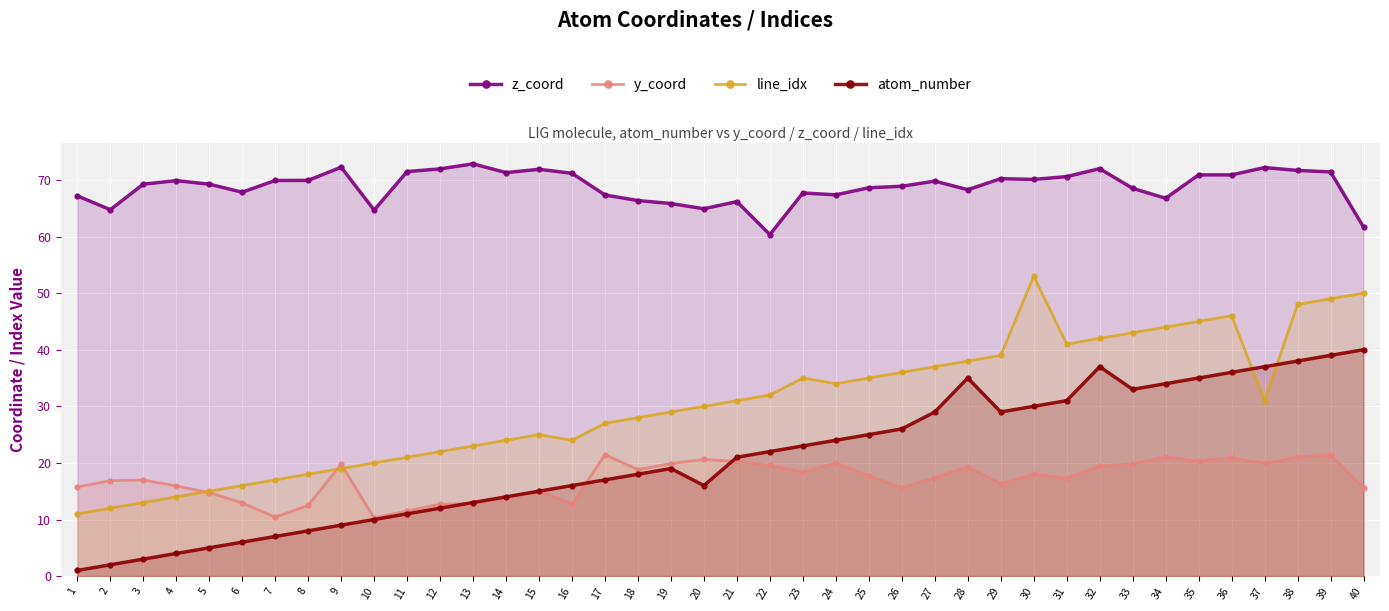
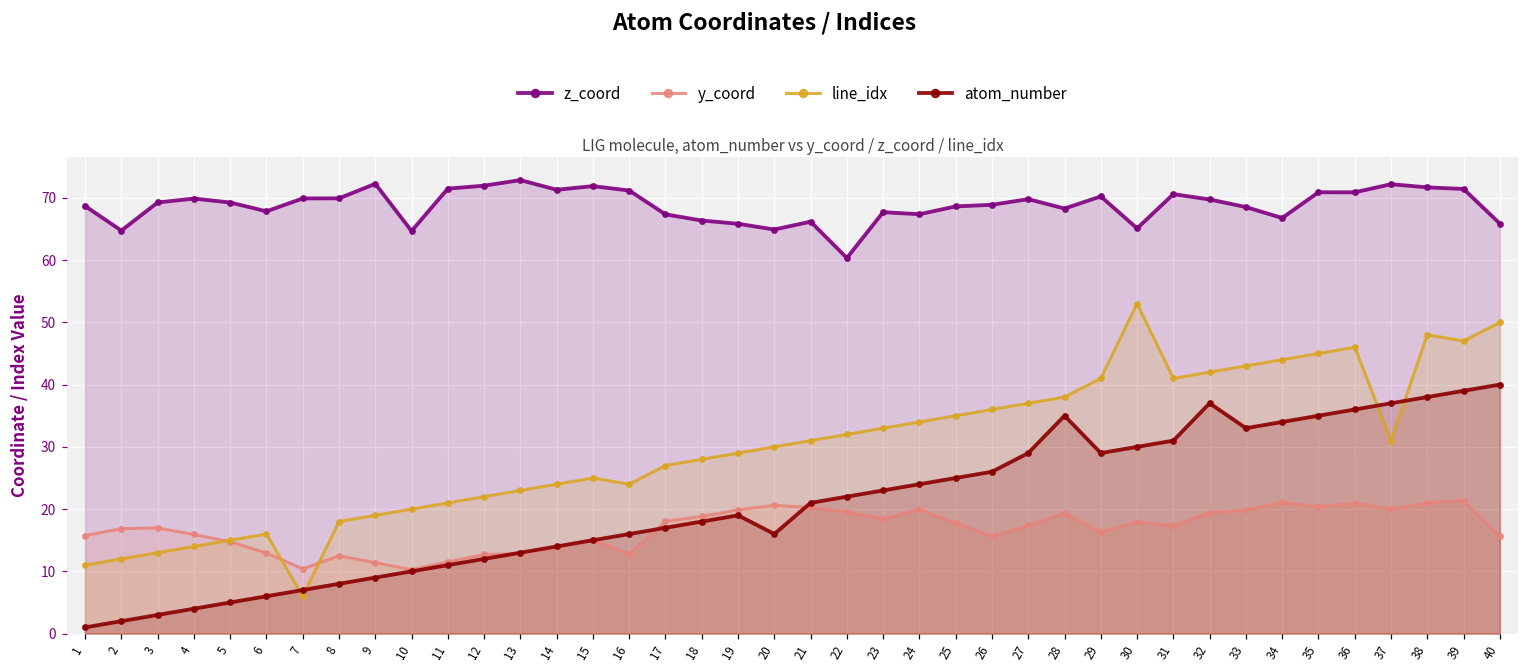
  {
    "z_coord": {
-     "1": 67,
+     "1": 69,
      "2": 65,
      "3": 69,
      "4": 70,
      "5": 69,
      "6": 68,
      "7": 70,
      "8": 70,
      "9": 72,
      "10": 65,
      "11": 71,
      "12": 72,
      "13": 73,
      "14": 71,
      "15": 72,
      "16": 71,
      "17": 67,
      "18": 66,
      "19": 66,
      "20": 65,
      "21": 66,
      "22": 60,
      "23": 68,
      "24": 67,
      "25": 69,
      "26": 69,
      "27": 70,
      "28": 68,
      "29": 70,
-     "30": 70,
+     "30": 65,
      "31": 71,
-     "32": 72,
+     "32": 70,
      "33": 69,
      "34": 67,
      "35": 71,
      "36": 71,
      "37": 72,
      "38": 72,
      "39": 71,
-     "40": 62
+     "40": 66
    },
    "y_coord": {
      "1": 16,
      "2": 17,
      "3": 17,
      "4": 16,
      "6": 13,
      "7": 10,
      "8": 12,
-     "9": 20,
+     "9": 11,
      "11": 12,
      "12": 13,
      "16": 13,
-     "17": 21,
+     "17": 18,
      "18": 19,
      "19": 20,
      "20": 21,
      "21": 20,
      "22": 20,
      "23": 18,
      "24": 20,
      "25": 18,
      "26": 16,
      "27": 17,
      "28": 19,
      "29": 16,
      "30": 18,
      "31": 17,
      "32": 19,
      "33": 20,
      "34": 21,
      "35": 20,
      "36": 21,
      "37": 20,
      "38": 21,
      "39": 21,
      "40": 16
    },
    "line_idx": {
      "1": 11,
      "2": 12,
      "3": 13,
      "4": 14,
      "6": 16,
-     "7": 17,
+     "7": 6,
      "8": 18,
      "9": 19,
      "10": 20,
      "11": 21,
      "12": 22,
      "13": 23,
      "14": 24,
      "15": 25,
      "16": 24,
      "17": 27,
      "18": 28,
      "19": 29,
      "20": 30,
      "21": 31,
      "22": 32,
-     "23": 35,
+     "23": 33,
      "24": 34,
      "25": 35,
      "26": 36,
      "27": 37,
      "28": 38,
-     "29": 39,
+     "29": 41,
      "30": 53,
      "31": 41,
      "32": 42,
      "33": 43,
      "34": 44,
      "35": 45,
      "36": 46,
      "37": 31,
      "38": 48,
-     "39": 49,
+     "39": 47,
      "40": 50
    },
    "atom_number": {
      "1": 1,
      "2": 2,
      "3": 3,
      "4": 4,
      "5": 5,
      "6": 6,
      "7": 7,
      "8": 8,
      "9": 9,
      "11": 11,
      "12": 12,
      "16": 16,
      "17": 17,
      "18": 18,
      "19": 19,
      "20": 16,
      "21": 21,
      "22": 22,
      "23": 23,
      "24": 24,
      "25": 25,
      "26": 26,
      "27": 29,
      "28": 35,
      "29": 29,
      "30": 30,
      "31": 31,
      "32": 37,
      "33": 33,
      "34": 34,
      "35": 35,
      "36": 36,
      "37": 37,
      "38": 38,
      "39": 39,
      "40": 40
    }
  }
